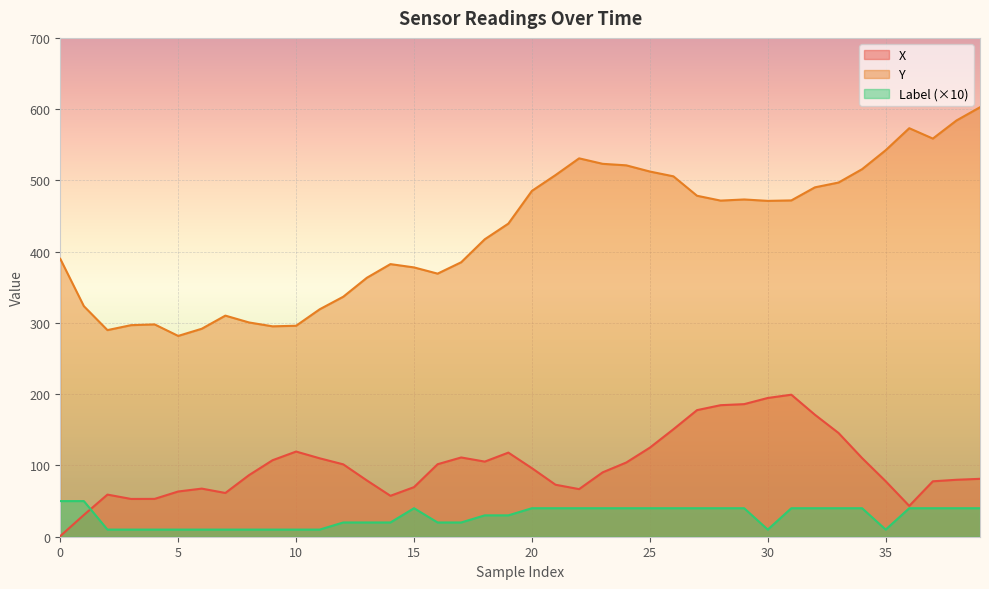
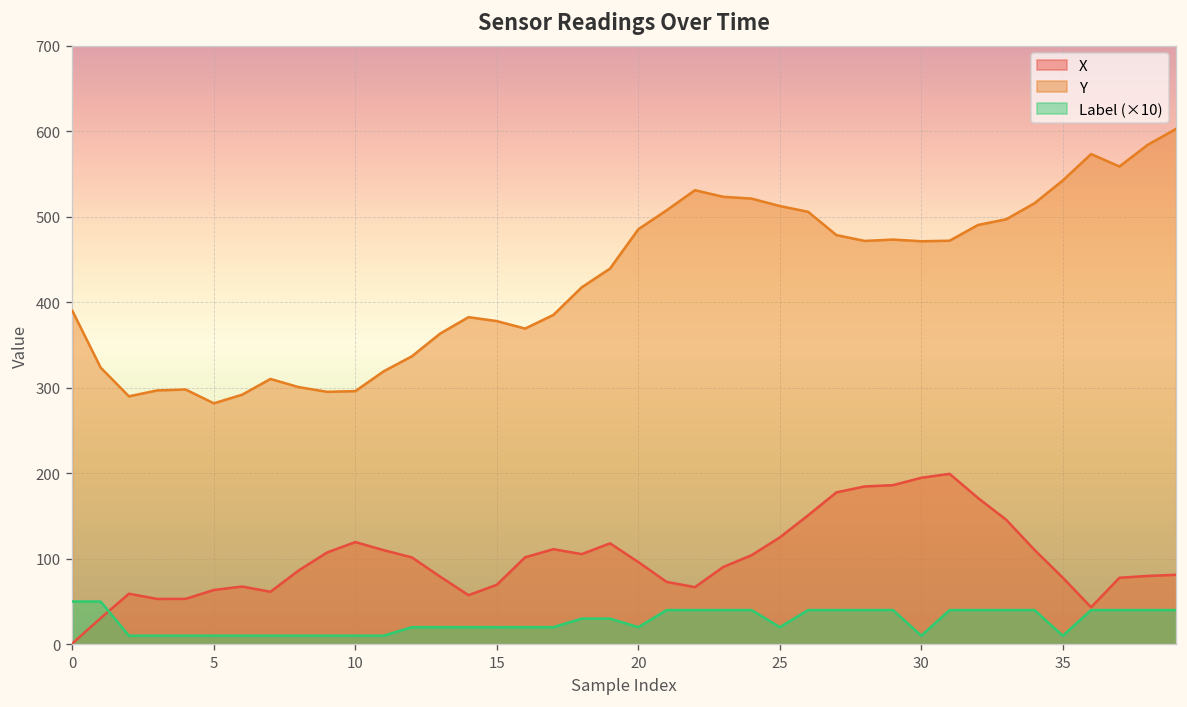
  {
    "Label (×10)": {
      "0": 50,
      "5": 10,
      "10": 10,
-     "15": 40,
-     "20": 40,
-     "25": 40,
+     "15": 20,
+     "20": 20,
+     "25": 20,
      "30": 10,
      "35": 10
    }
  }
